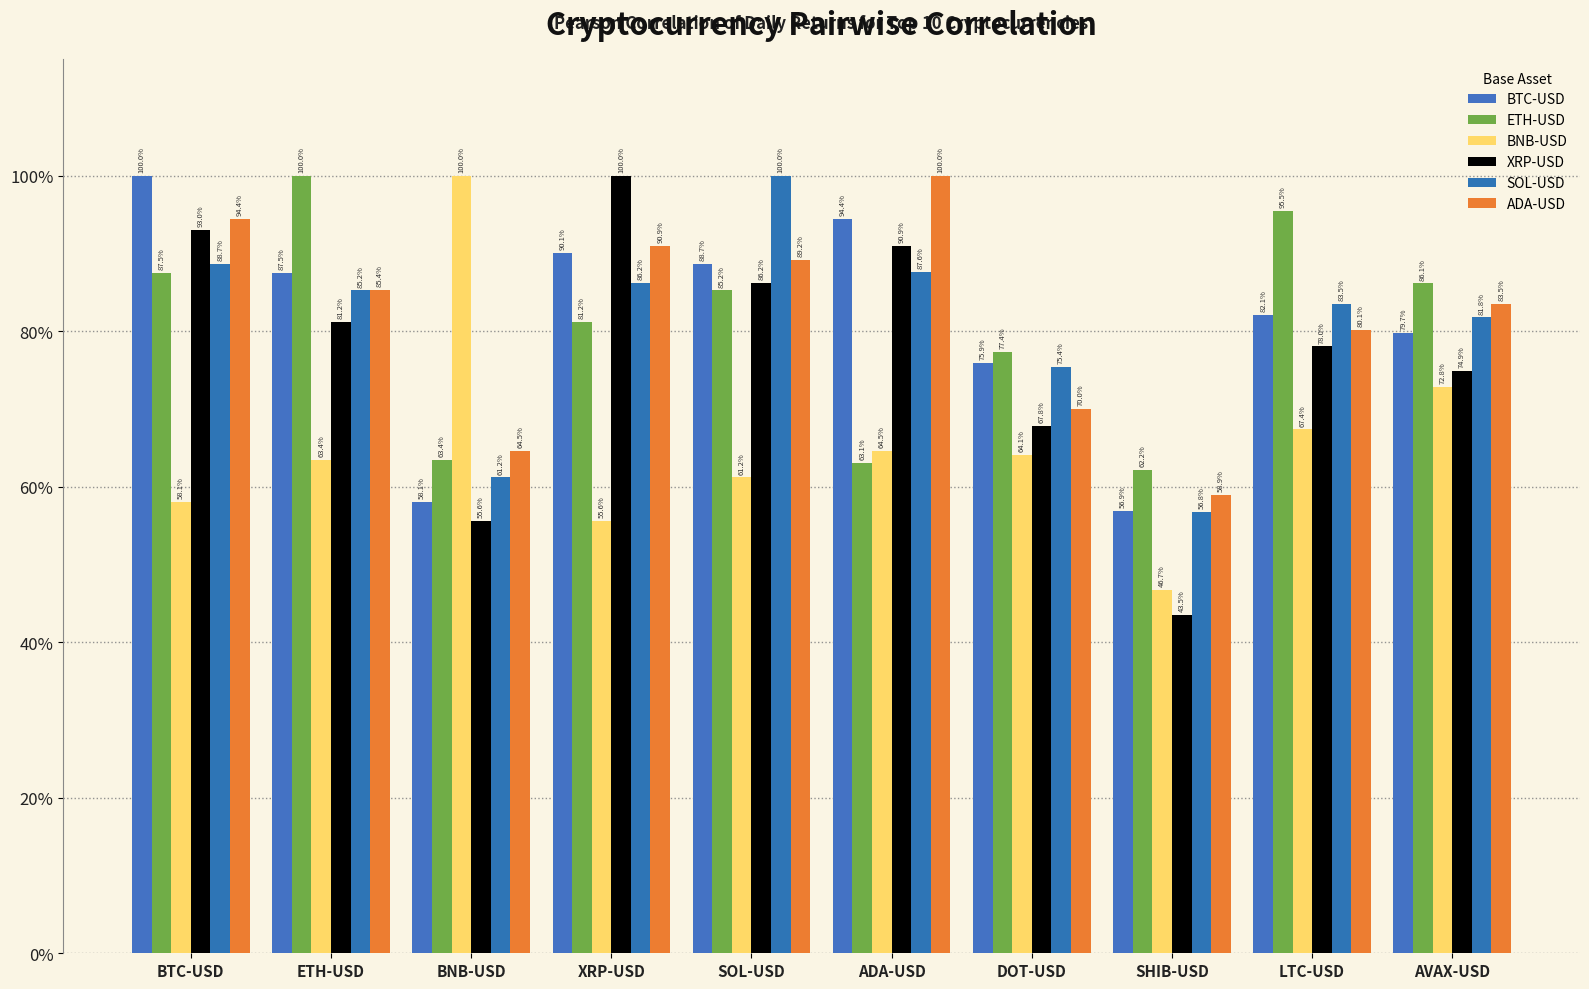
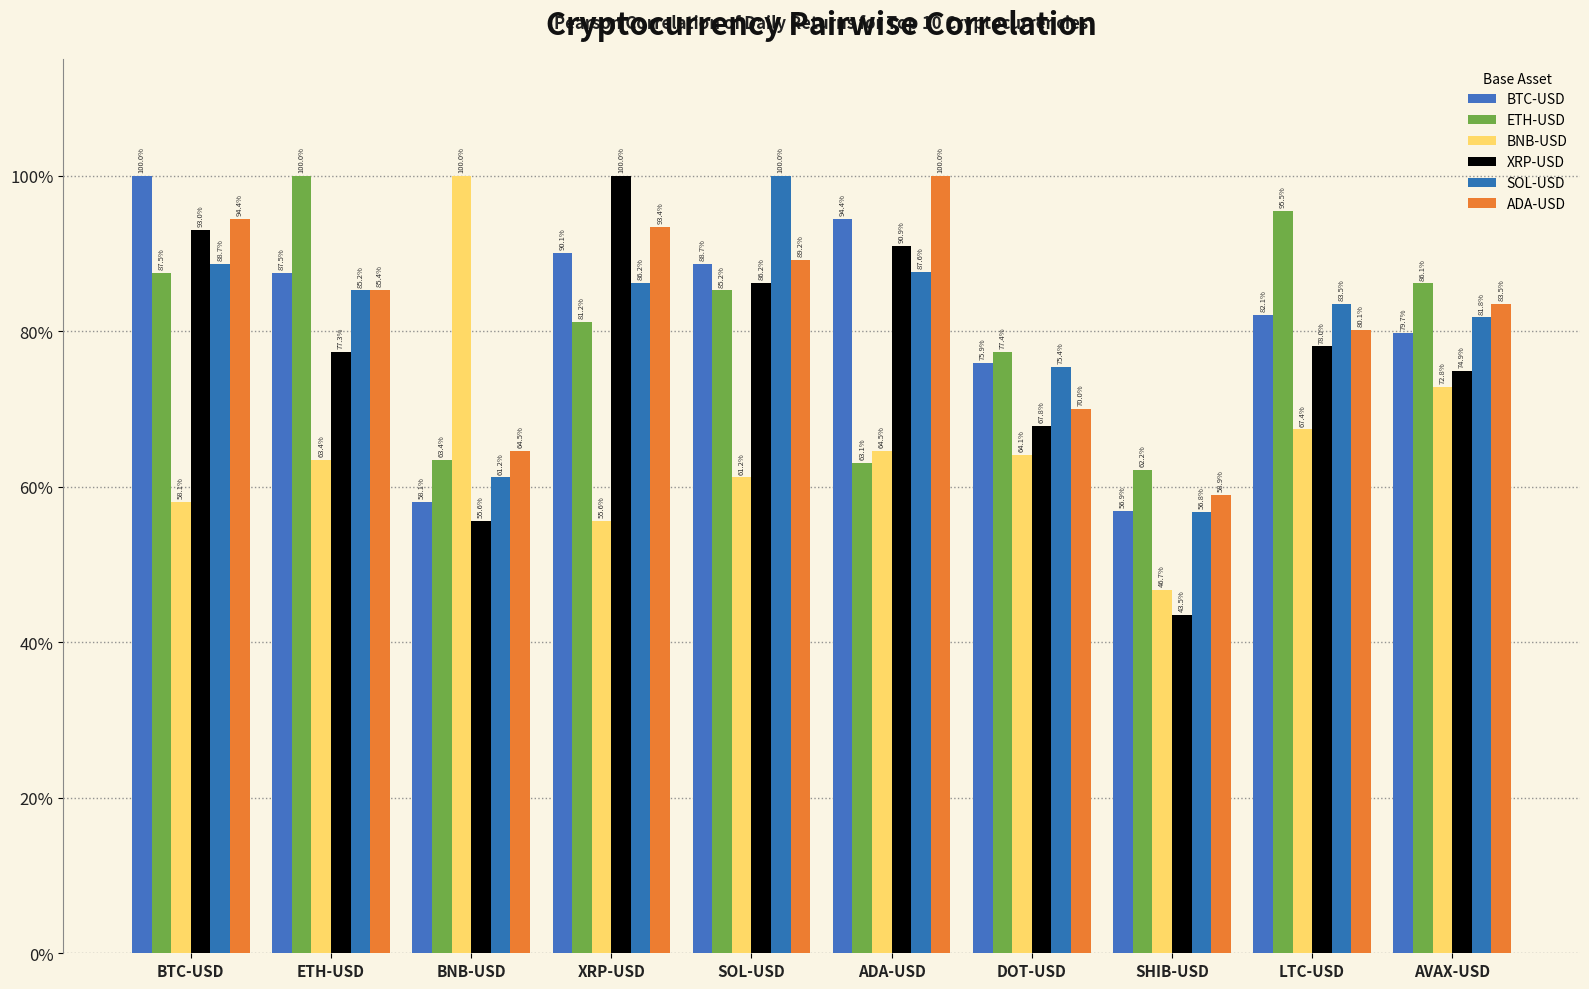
  {
    "ETH-USD": {
      "BTC-USD": "87.5%",
      "ETH-USD": "100.0%",
      "BNB-USD": "63.4%",
      "XRP-USD": "81.2%",
      "SOL-USD": "85.2%",
      "ADA-USD": "63.1%",
      "DOT-USD": "77.4%",
      "SHIB-USD": "62.2%",
      "LTC-USD": "95.5%",
      "AVAX-USD": "86.1%"
    },
    "BNB-USD": {
      "BTC-USD": "58.1%",
      "ETH-USD": "63.4%",
      "BNB-USD": "100.0%",
      "XRP-USD": "55.6%",
      "SOL-USD": "61.2%",
      "ADA-USD": "64.5%",
      "DOT-USD": "64.1%",
      "SHIB-USD": "46.7%",
      "LTC-USD": "67.4%",
      "AVAX-USD": "72.8%"
    },
    "XRP-USD": {
      "BTC-USD": "93.0%",
-     "ETH-USD": "81.2%",
+     "ETH-USD": "77.3%",
      "BNB-USD": "55.6%",
      "XRP-USD": "100.0%",
      "SOL-USD": "86.2%",
      "ADA-USD": "90.9%",
      "DOT-USD": "67.8%",
      "SHIB-USD": "43.5%",
      "LTC-USD": "78.0%",
      "AVAX-USD": "74.9%"
    },
    "ADA-USD": {
      "BTC-USD": "94.4%",
      "ETH-USD": "85.4%",
      "BNB-USD": "64.5%",
-     "XRP-USD": "90.9%",
+     "XRP-USD": "93.4%",
      "SOL-USD": "89.2%",
      "ADA-USD": "100.0%",
      "DOT-USD": "70.0%",
      "SHIB-USD": "58.9%",
      "LTC-USD": "80.1%",
      "AVAX-USD": "83.5%"
    }
  }
